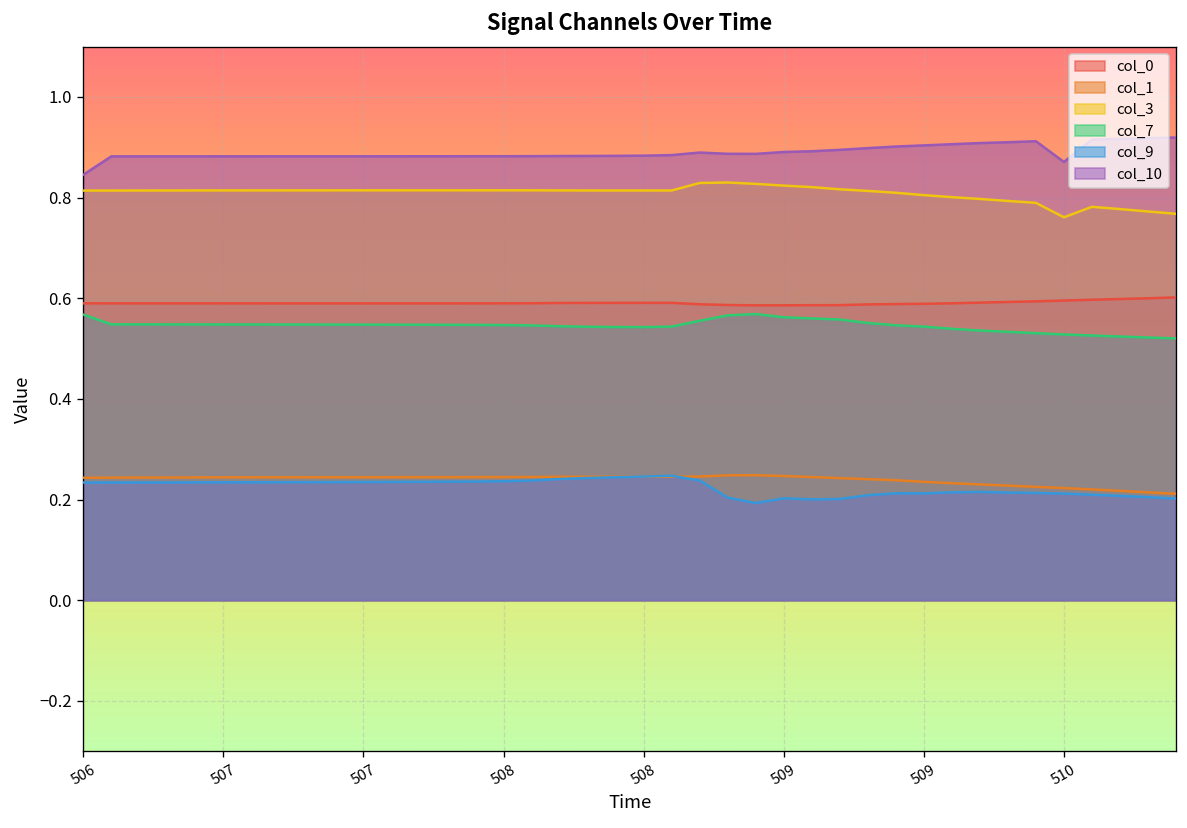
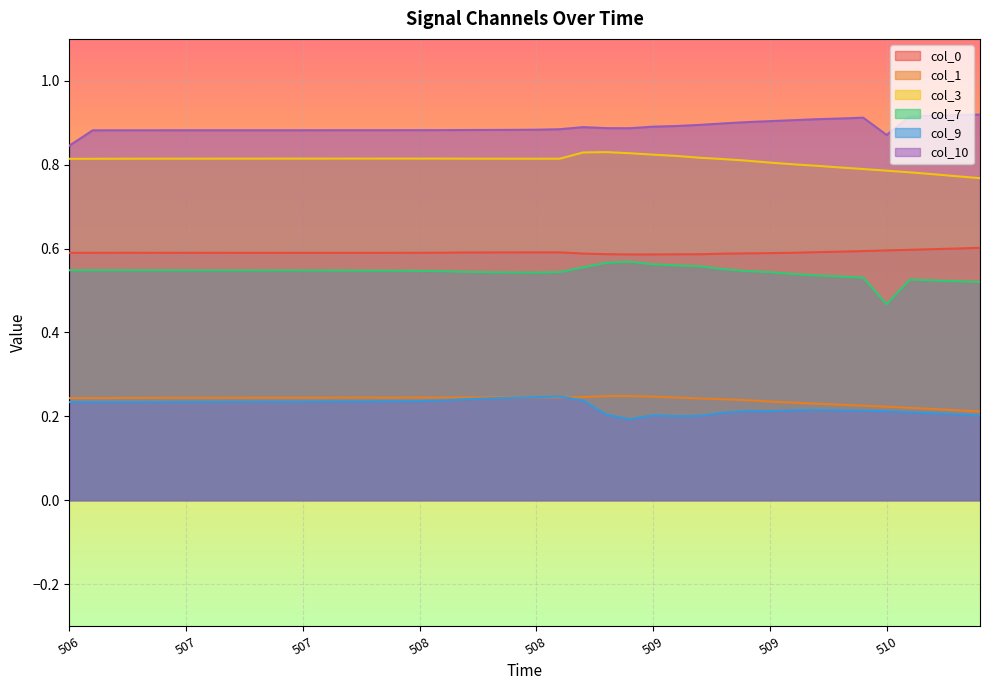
  {
    "col_3": {
      "506": 0.81,
-     "510": 0.76
+     "510": 0.79
    },
    "col_7": {
-     "506": 0.57,
-     "510": 0.53
+     "506": 0.55,
+     "510": 0.47
    },
    "col_9": {
      "506": 0.23,
      "510": 0.21
    },
    "col_10": {
      "506": 0.85,
      "510": 0.87
    }
  }
